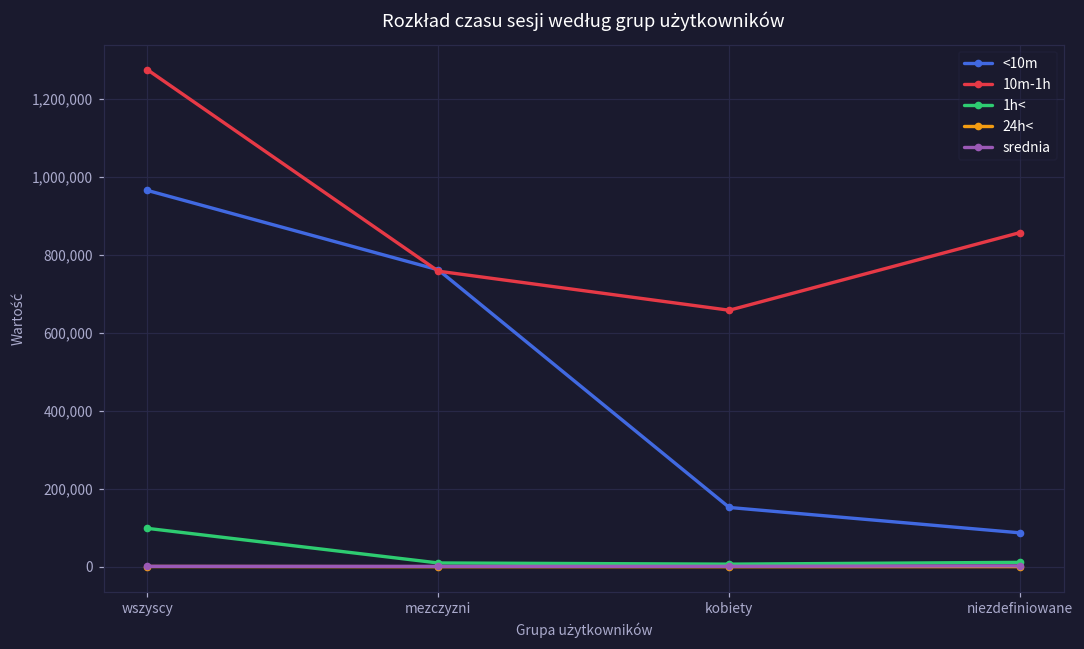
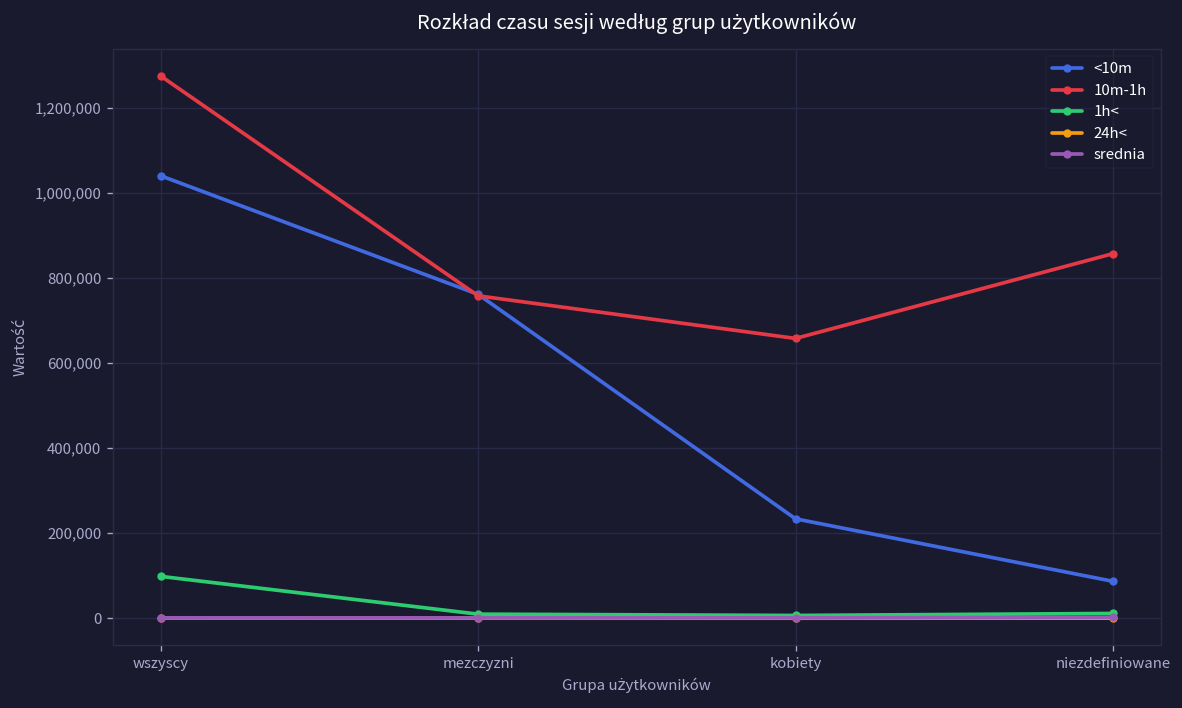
  {
    "<10m": {
-     "wszyscy": "970,000",
-     "kobiety": "150,000",
+     "wszyscy": "1,040,000",
+     "kobiety": "230,000",
      "niezdefiniowane": "90,000"
    },
    "10m-1h": {
      "wszyscy": "1,280,000",
      "kobiety": "660,000",
      "niezdefiniowane": "860,000"
    },
    "1h<": {
      "wszyscy": "100,000",
      "mezczyzni": "10,000",
      "niezdefiniowane": "10,000"
    }
  }
